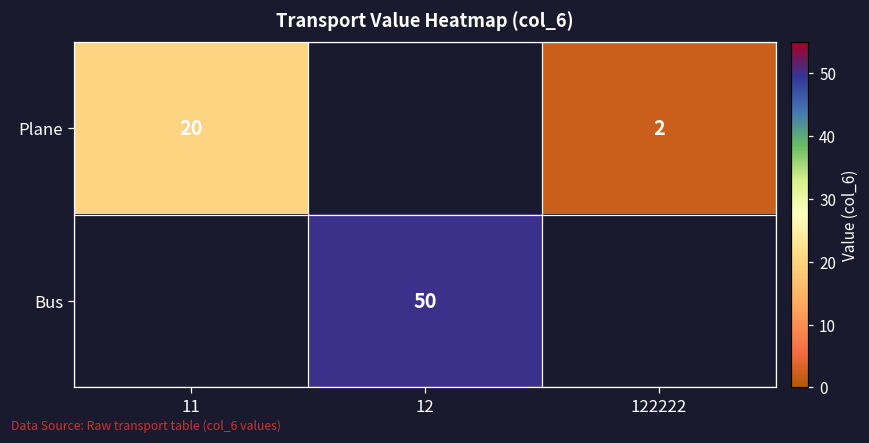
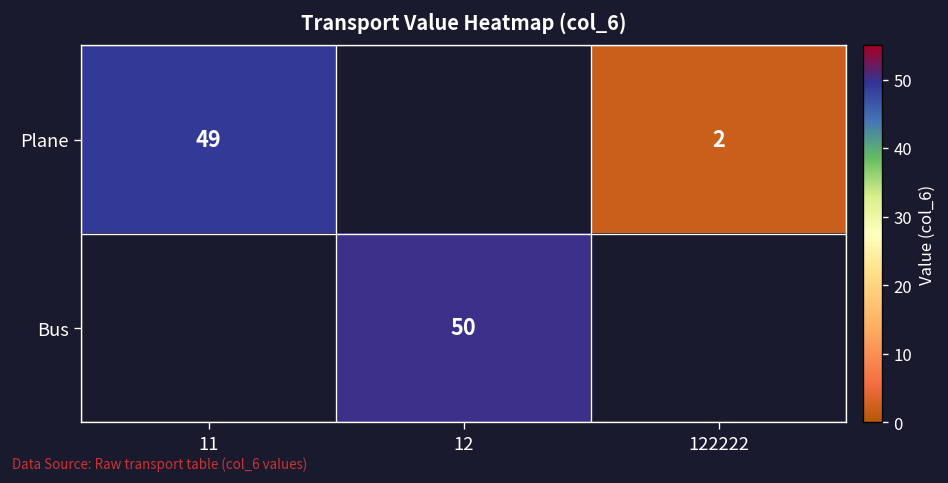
  {
    "Plane": {
-     "11": 20,
+     "11": 49,
      "122222": 2
    },
    "Bus": {
      "12": 50
    }
  }
